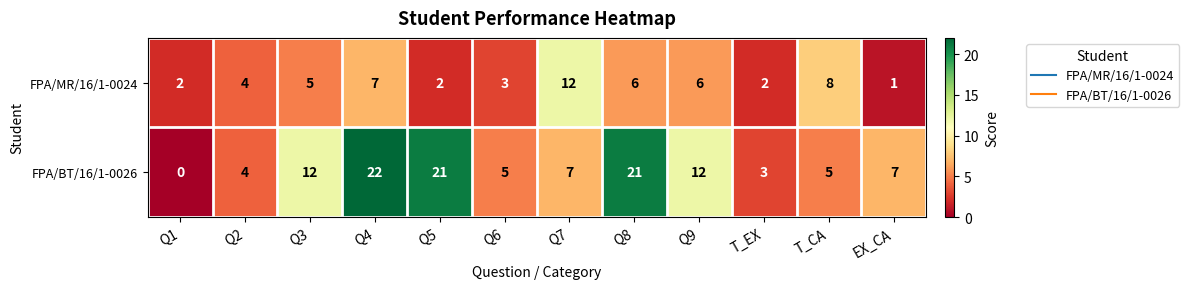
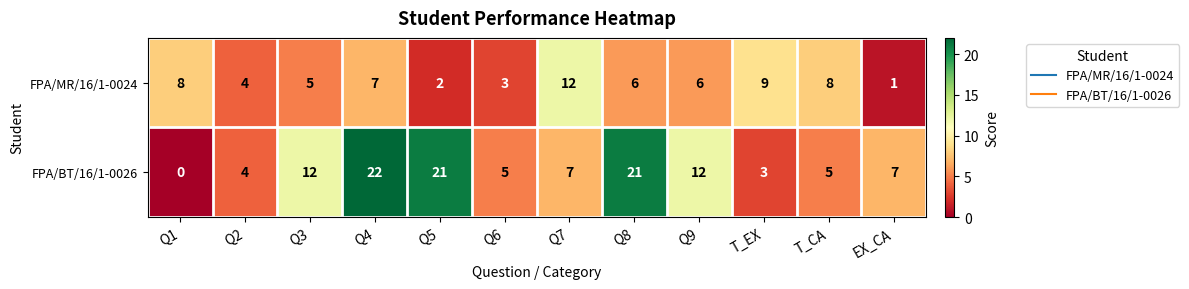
  {
    "FPA/MR/16/1-0024": {
-     "Q1": 2,
+     "Q1": 8,
      "Q2": 4,
      "Q3": 5,
      "Q4": 7,
      "Q5": 2,
      "Q6": 3,
      "Q7": 12,
      "Q8": 6,
      "Q9": 6,
-     "T_EX": 2,
+     "T_EX": 9,
      "T_CA": 8,
      "EX_CA": 1
    },
    "FPA/BT/16/1-0026": {
      "Q1": 0,
      "Q2": 4,
      "Q3": 12,
      "Q4": 22,
      "Q5": 21,
      "Q6": 5,
      "Q7": 7,
      "Q8": 21,
      "Q9": 12,
      "T_EX": 3,
      "T_CA": 5,
      "EX_CA": 7
    }
  }
